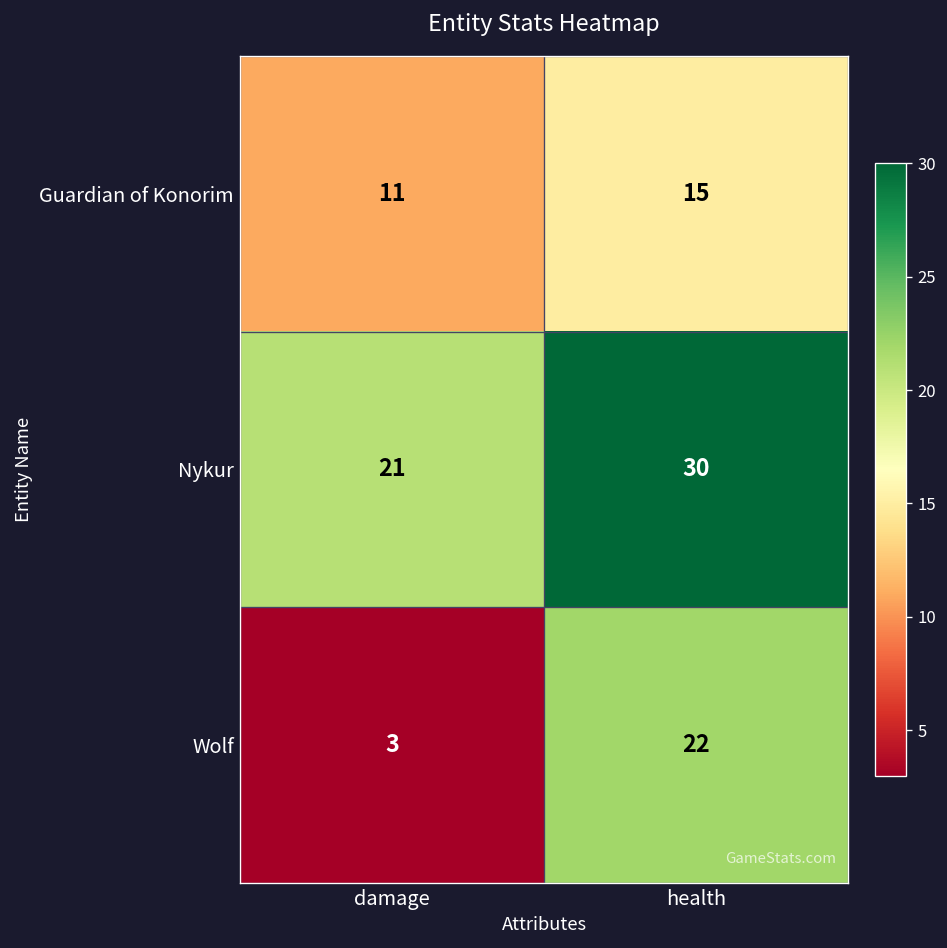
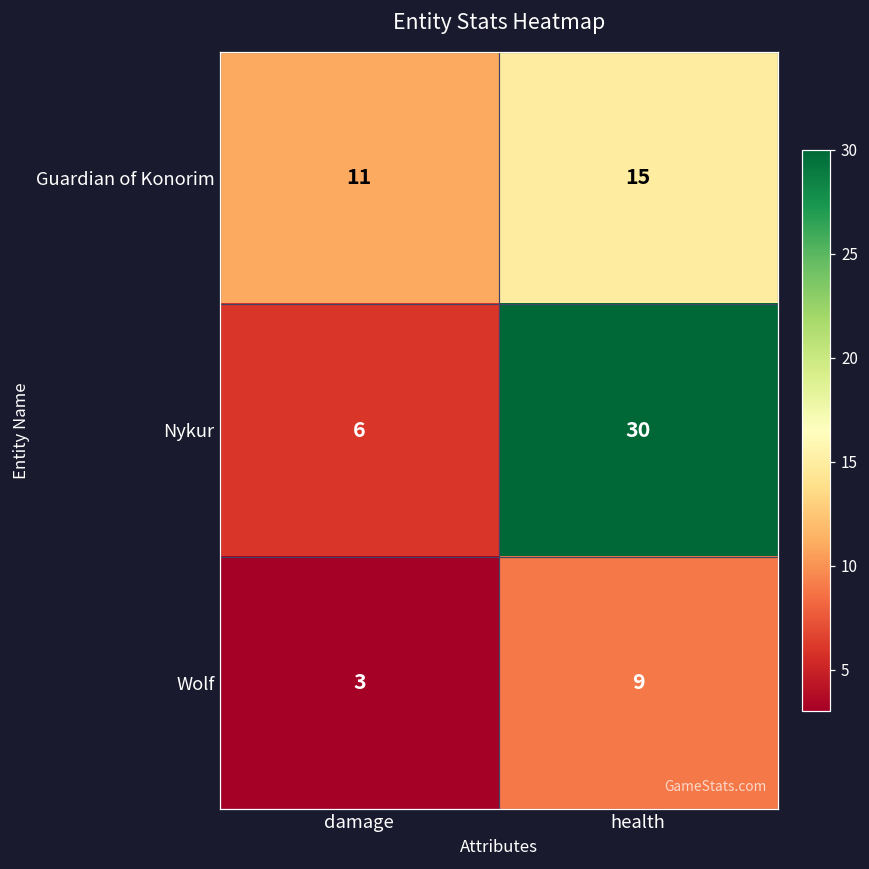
  {
    "Guardian of Konorim": {
      "damage": 11,
      "health": 15
    },
    "Nykur": {
-     "damage": 21,
+     "damage": 6,
      "health": 30
    },
    "Wolf": {
      "damage": 3,
-     "health": 22
+     "health": 9
    }
  }
